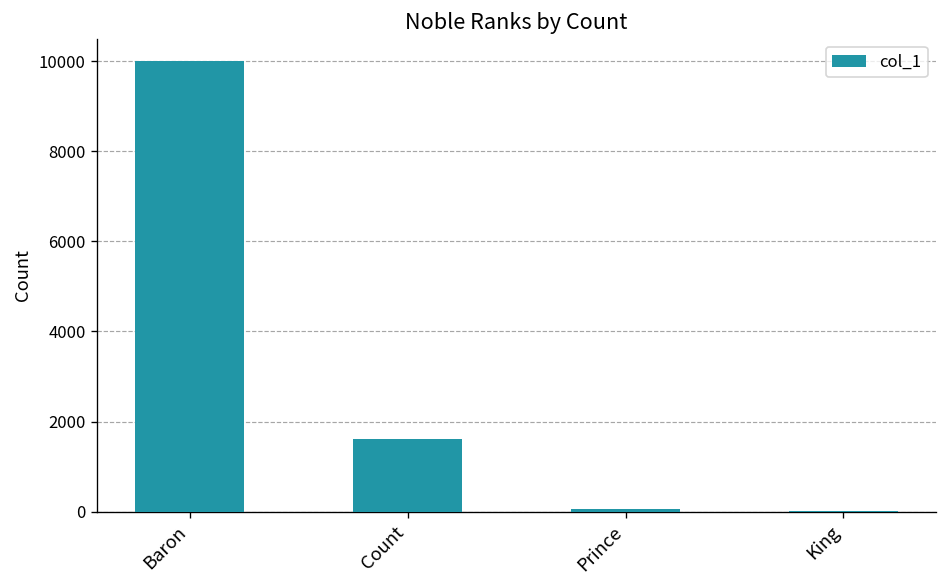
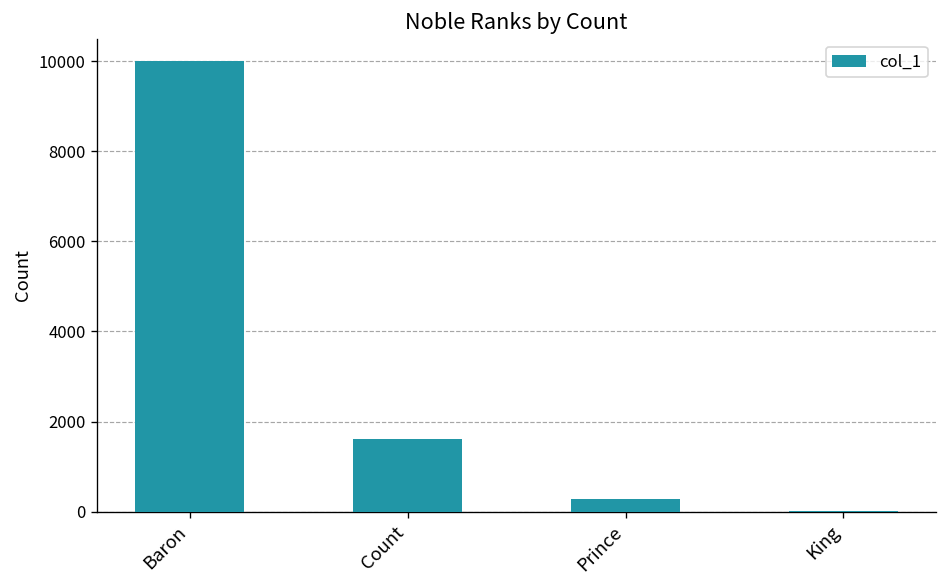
  {
    "Baron": 10000,
    "Count": 1600,
-   "Prince": 100
+   "Prince": 300
  }
